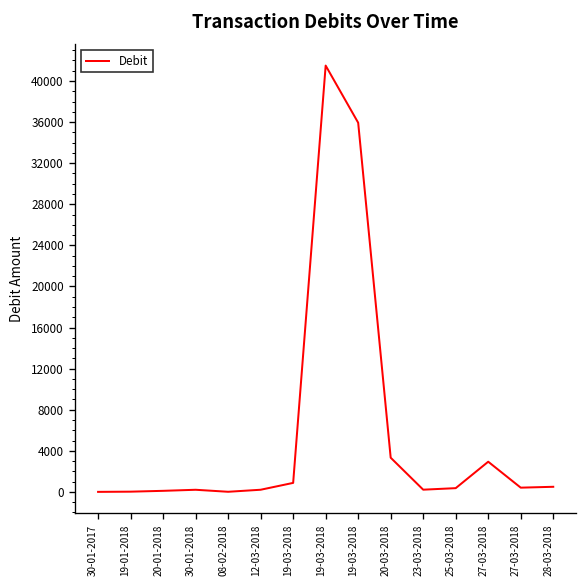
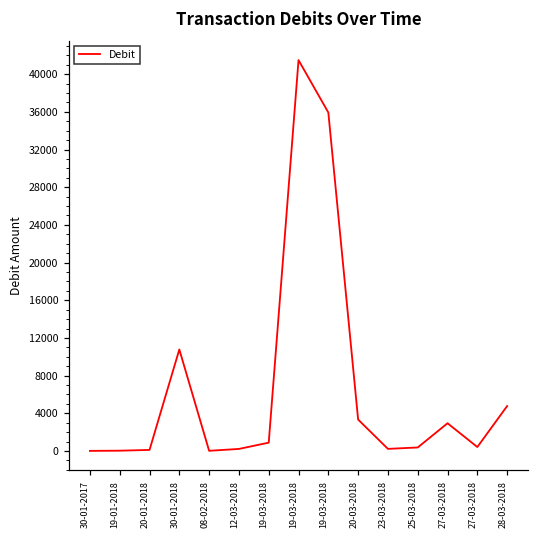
  {
    "30-01-2017": 0,
    "19-01-2018": 0,
    "20-01-2018": 0,
-   "30-01-2018": 0,
+   "30-01-2018": 11000,
    "08-02-2018": 0,
    "12-03-2018": 0,
    "20-03-2018": 3000,
    "23-03-2018": 0,
    "25-03-2018": 0,
-   "28-03-2018": 1000
+   "28-03-2018": 5000
  }
